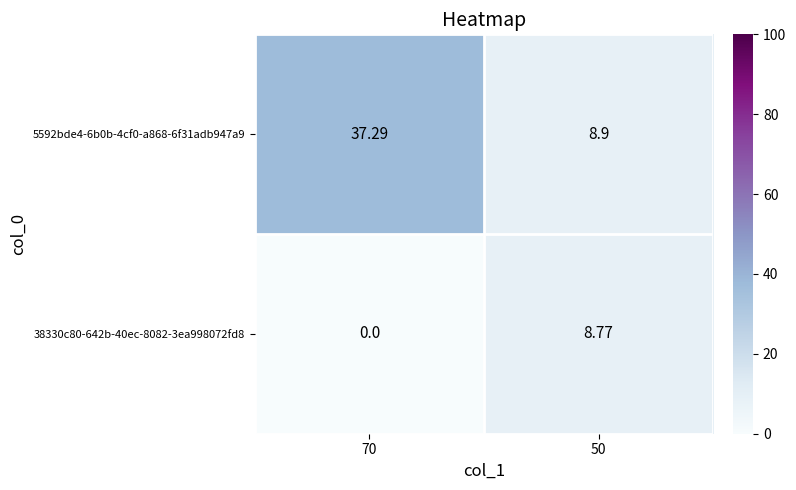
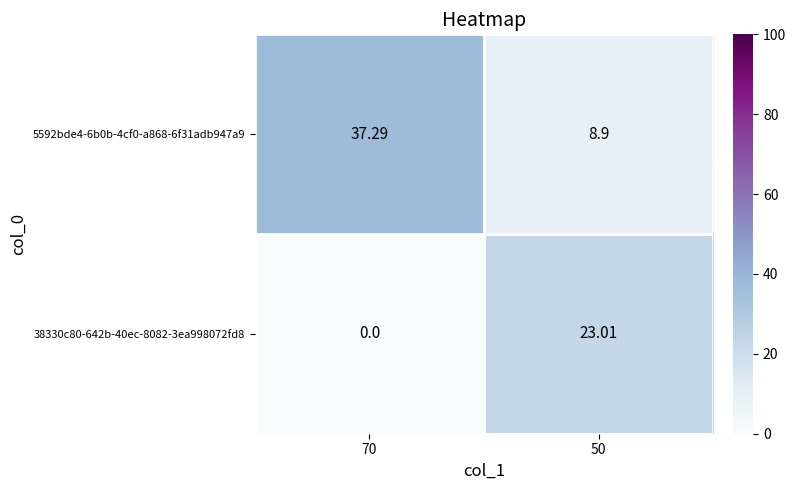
  {
    "5592bde4-6b0b-4cf0-a868-6f31adb947a9": {
      "70": 37.29,
      "50": 8.9
    },
    "38330c80-642b-40ec-8082-3ea998072fd8": {
      "70": 0.0,
-     "50": 8.77
+     "50": 23.01
    }
  }
